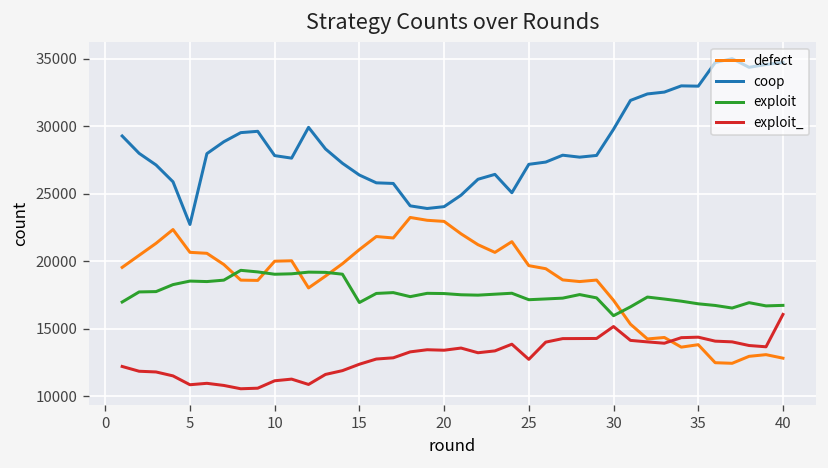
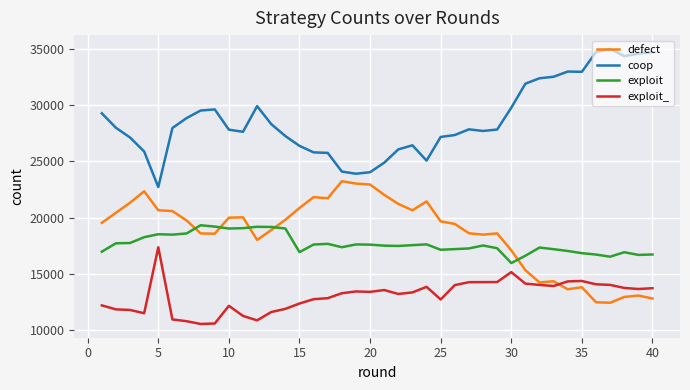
  {
    "defect": {
      "5": 20700,
      "10": 20000,
      "15": 20900,
      "20": 22900,
      "25": 19700,
      "30": 17100,
      "35": 13800,
      "40": 12800
    },
    "coop": {
      "5": 22700,
      "10": 27800,
      "15": 26400,
      "20": 24000,
      "25": 27200,
      "30": 29800,
      "35": 33000
    },
    "exploit": {
      "5": 18500,
      "10": 19000,
      "15": 16900,
      "20": 17600,
      "25": 17100,
      "30": 16000,
      "35": 16800,
      "40": 16700
    },
    "exploit_": {
-     "5": 10900,
-     "10": 11100,
+     "5": 17400,
+     "10": 12200,
      "15": 12400,
      "20": 13400,
      "25": 12700,
      "30": 15200,
      "35": 14400,
-     "40": 16100
+     "40": 13700
    }
  }
